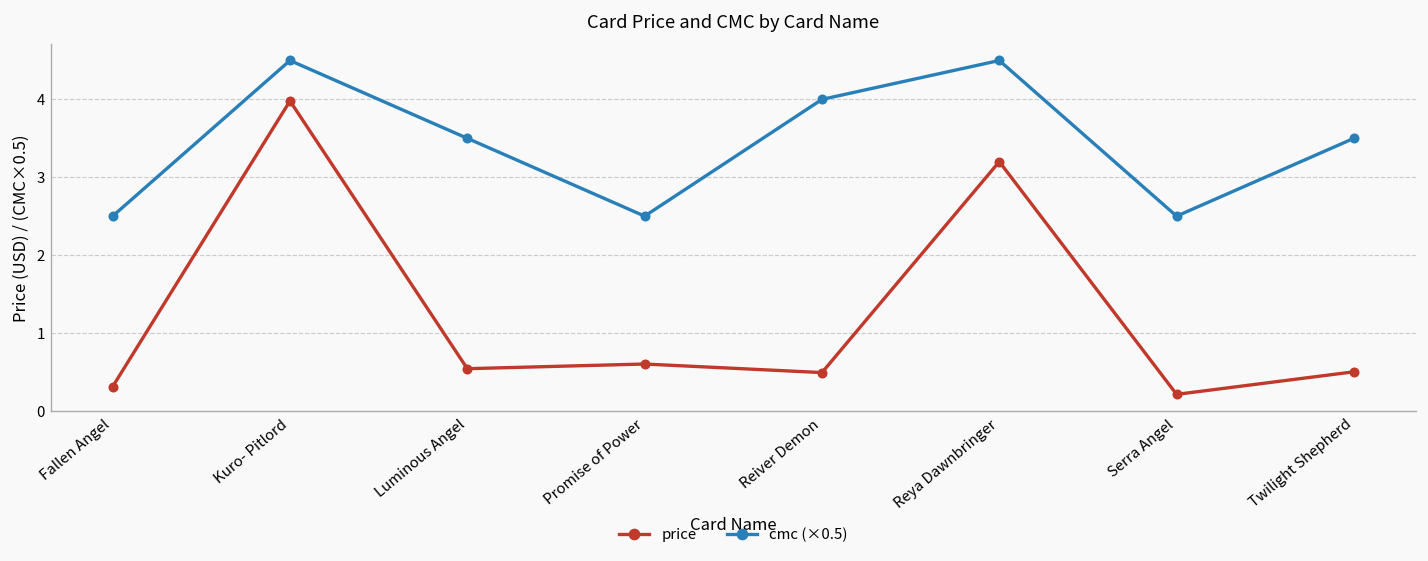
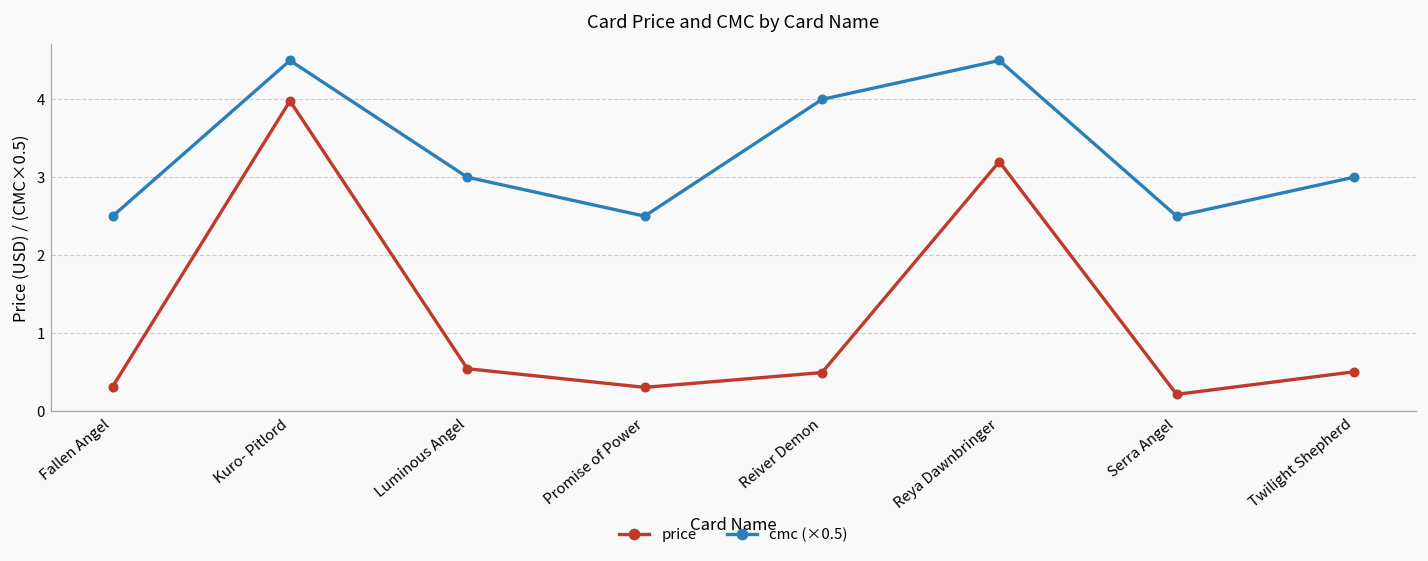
  {
    "price": {
      "Fallen Angel": 0.3,
      "Kuro- Pitlord": 4.0,
      "Luminous Angel": 0.5,
-     "Promise of Power": 0.6,
+     "Promise of Power": 0.3,
      "Reiver Demon": 0.5,
      "Reya Dawnbringer": 3.2,
      "Serra Angel": 0.2,
      "Twilight Shepherd": 0.5
    },
    "cmc (×0.5)": {
      "Fallen Angel": 2.5,
      "Kuro- Pitlord": 4.5,
-     "Luminous Angel": 3.5,
+     "Luminous Angel": 3.0,
      "Promise of Power": 2.5,
      "Reiver Demon": 4.0,
      "Reya Dawnbringer": 4.5,
      "Serra Angel": 2.5,
-     "Twilight Shepherd": 3.5
+     "Twilight Shepherd": 3.0
    }
  }
